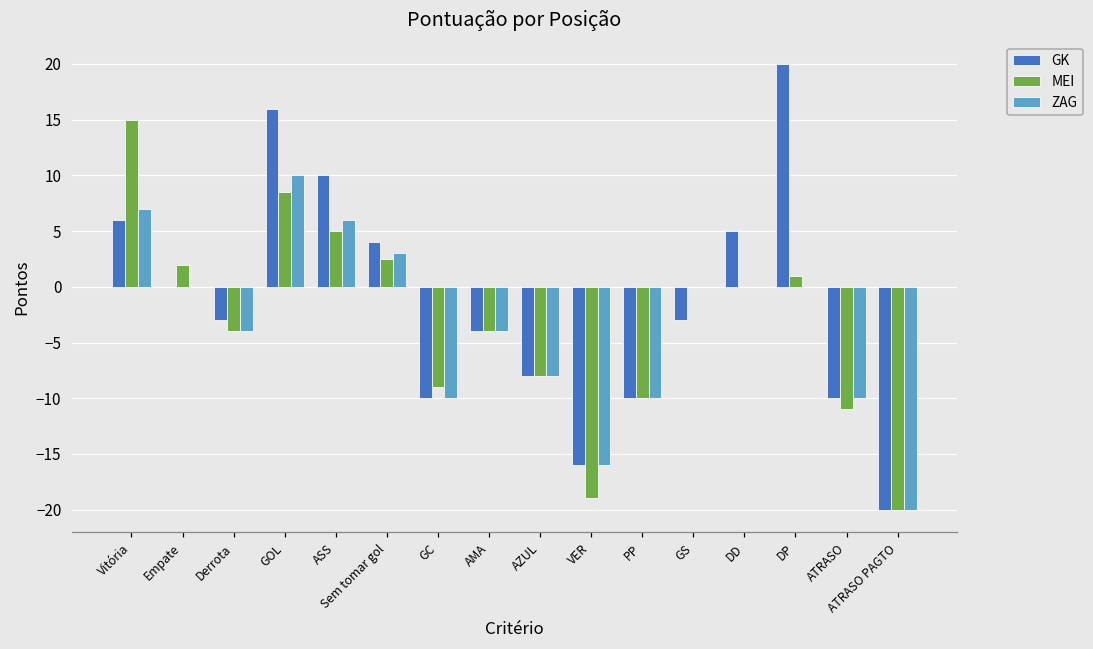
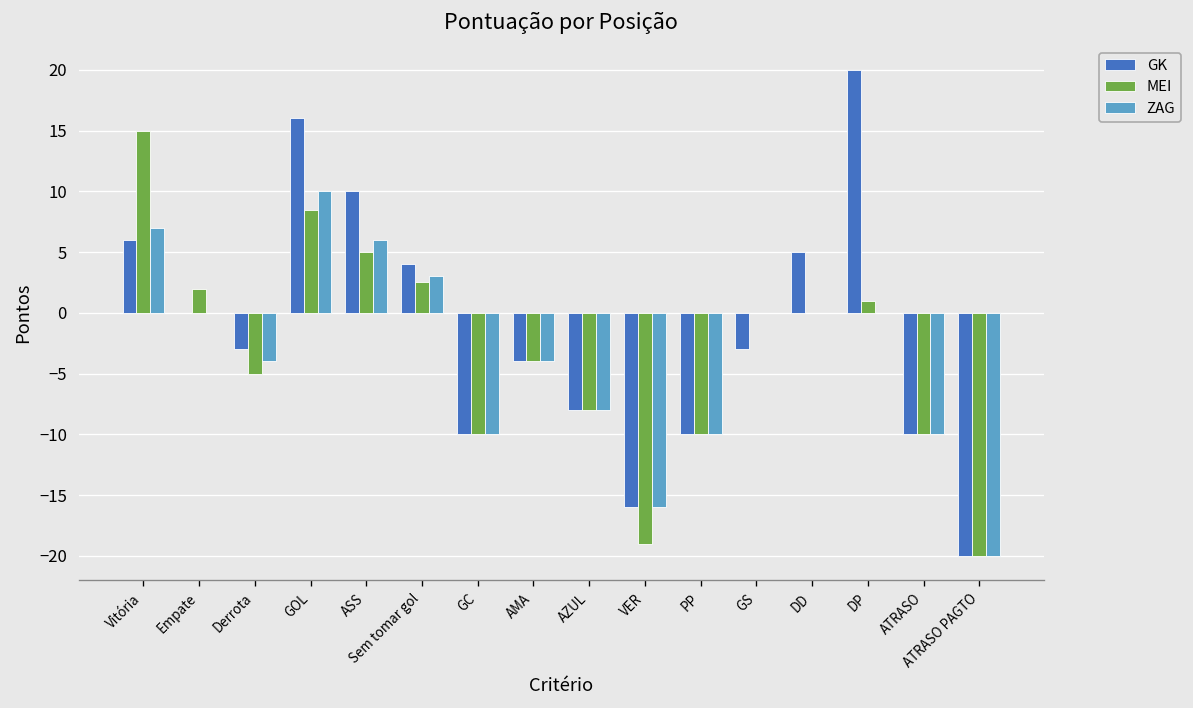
  {
    "MEI": {
      "Vitória": 15,
      "Empate": 2,
-     "Derrota": -4,
+     "Derrota": -5,
      "GOL": 8.5,
      "ASS": 5,
      "Sem tomar gol": 2.5,
-     "GC": -9,
+     "GC": -10,
      "AMA": -4,
      "AZUL": -8,
      "VER": -19,
      "PP": -10,
      "GS": 0,
      "DD": 0,
      "DP": 1,
-     "ATRASO": -11,
+     "ATRASO": -10,
      "ATRASO PAGTO": -20
    }
  }
